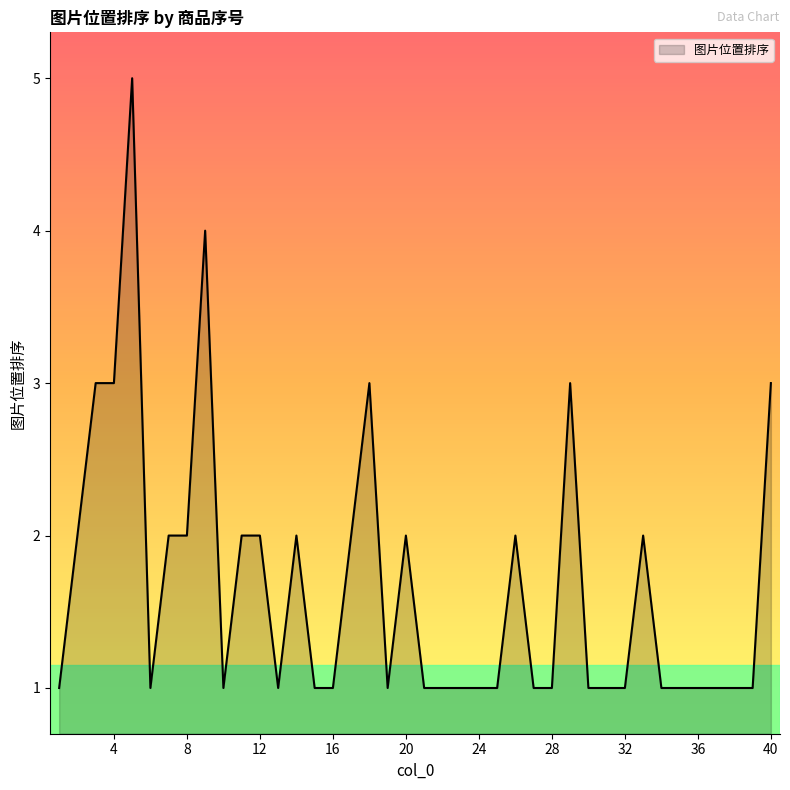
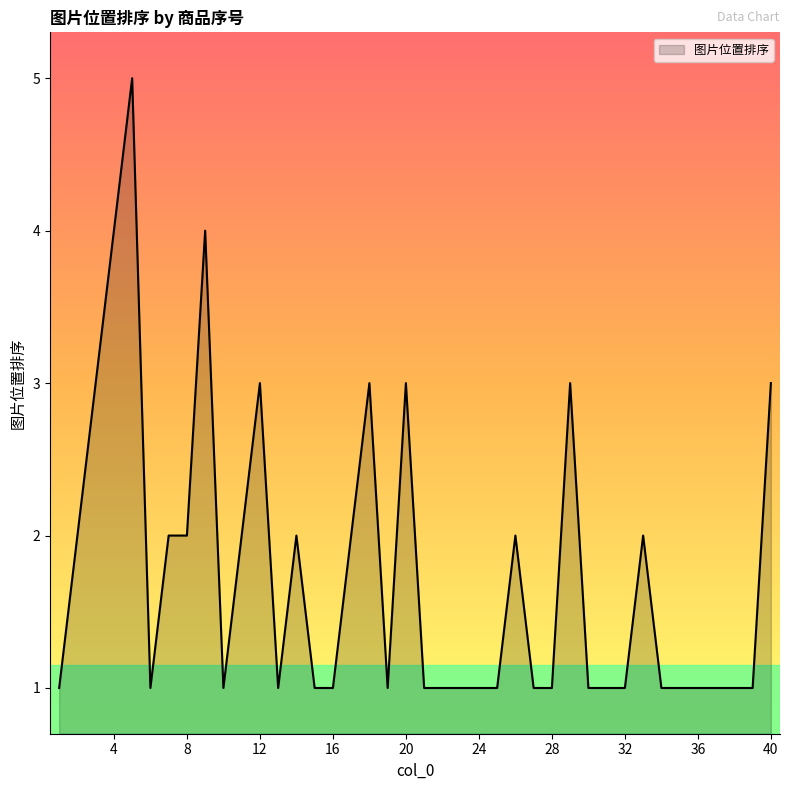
  {
-   "4": 3,
+   "4": 4,
    "8": 2,
-   "12": 2,
-   "20": 2,
+   "12": 3,
+   "20": 3,
    "40": 3
  }
